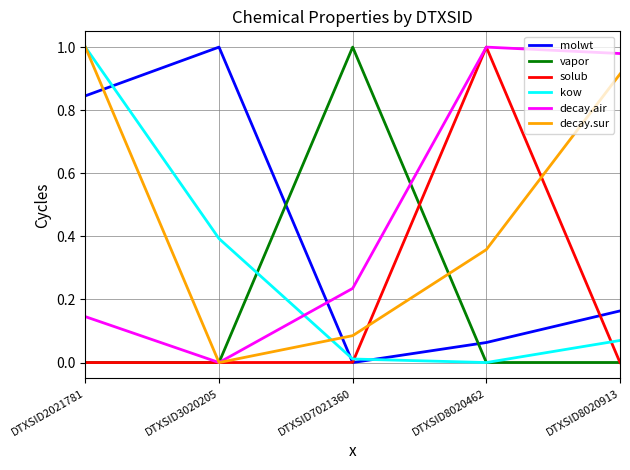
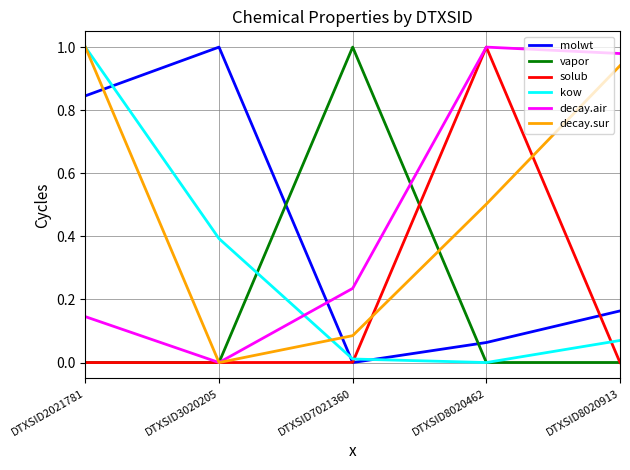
  {
    "molwt": {
      "DTXSID2021781": 0.85,
      "DTXSID3020205": 1.00,
      "DTXSID8020462": 0.06,
      "DTXSID8020913": 0.16
    },
    "vapor": {
      "DTXSID7021360": 1.00
    },
    "kow": {
      "DTXSID3020205": 0.39,
      "DTXSID7021360": 0.01,
      "DTXSID8020913": 0.07
    },
    "decay.air": {
      "DTXSID2021781": 0.15,
      "DTXSID7021360": 0.24,
      "DTXSID8020913": 0.98
    },
    "decay.sur": {
      "DTXSID7021360": 0.09,
-     "DTXSID8020462": 0.36,
-     "DTXSID8020913": 0.91
+     "DTXSID8020462": 0.50,
+     "DTXSID8020913": 0.94
    }
  }
